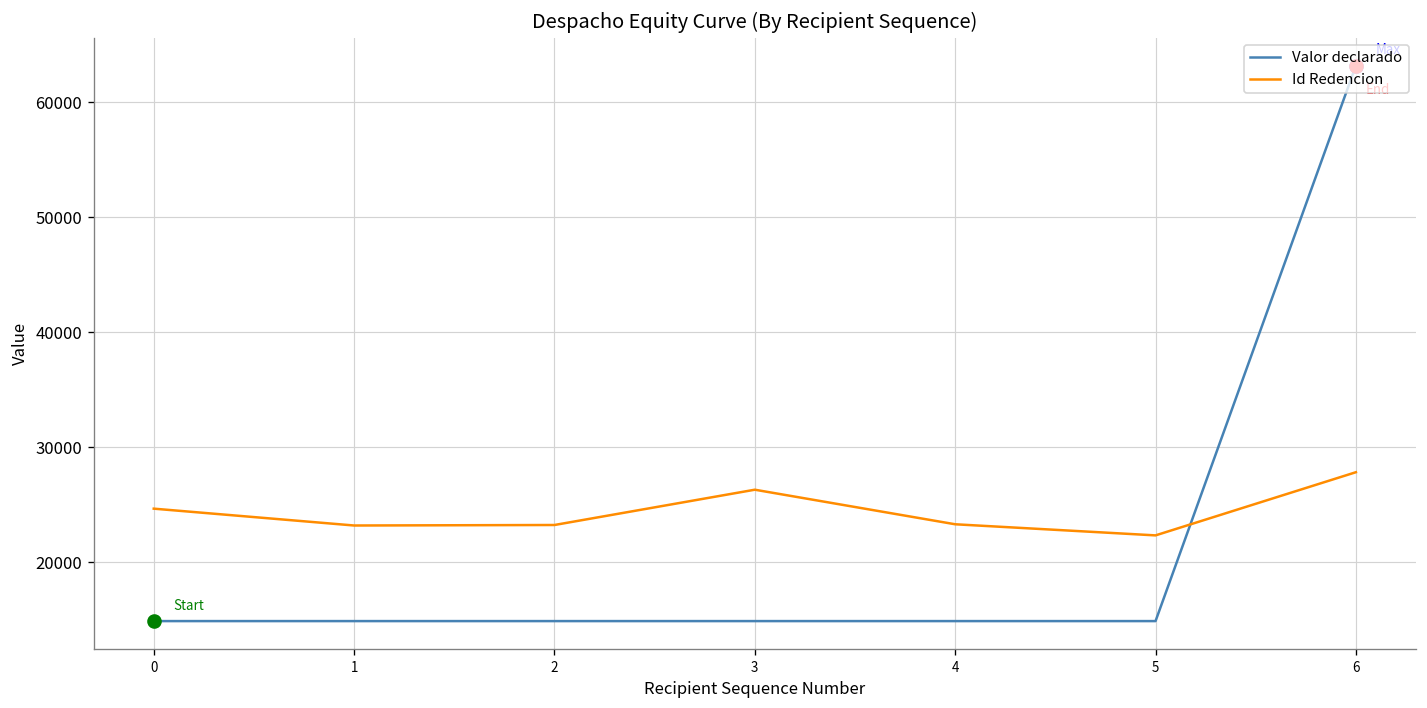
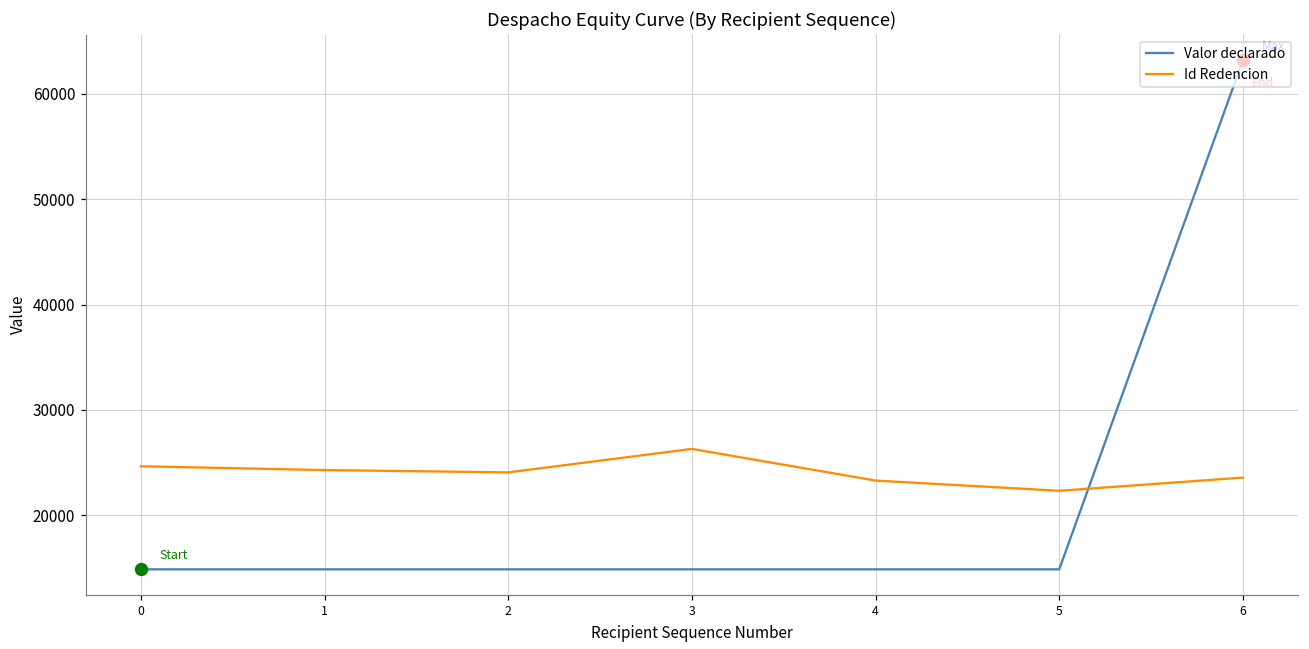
  {
    "Valor declarado": {
      "1": 15000,
      "2": 15000,
      "3": 15000,
      "4": 15000,
      "5": 15000
    },
    "Id Redencion": {
      "0": 25000,
-     "1": 23000,
-     "2": 23000,
+     "1": 24000,
+     "2": 24000,
      "3": 26000,
      "4": 23000,
      "5": 22000,
-     "6": 28000
+     "6": 24000
    }
  }
